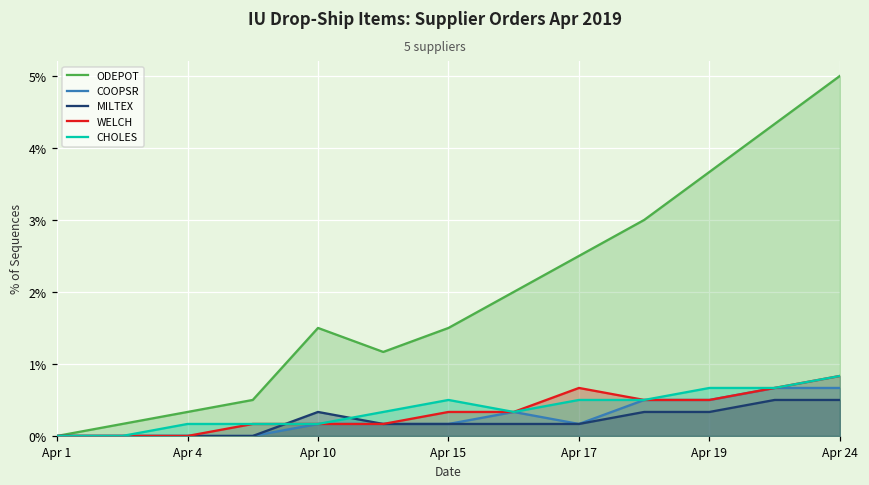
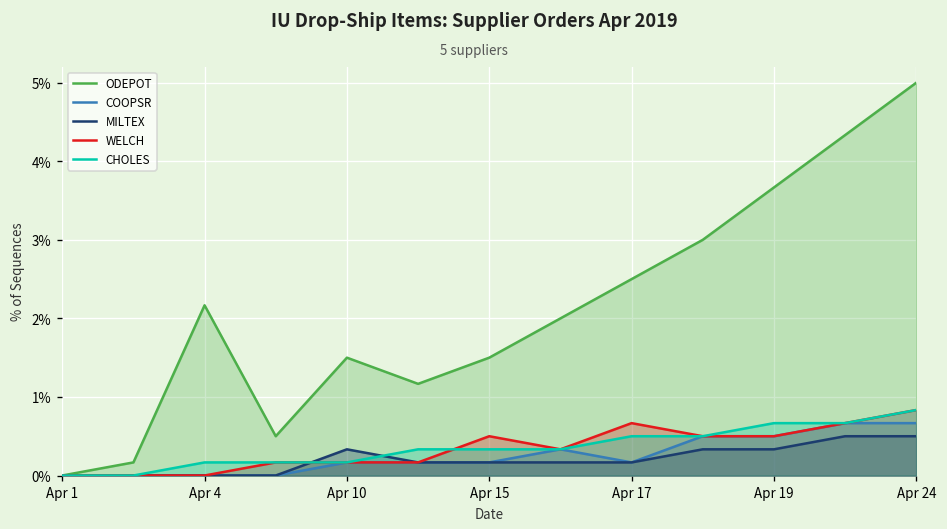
  {
    "ODEPOT": {
-     "Apr 4": "0.3%",
+     "Apr 4": "2.2%",
      "Apr 10": "1.5%",
      "Apr 15": "1.5%",
      "Apr 17": "2.5%",
      "Apr 19": "3.7%",
      "Apr 24": "5.0%"
    },
    "COOPSR": {
      "Apr 24": "0.7%"
    },
    "MILTEX": {
      "Apr 10": "0.3%",
      "Apr 19": "0.3%",
      "Apr 24": "0.5%"
    },
    "WELCH": {
-     "Apr 15": "0.3%",
+     "Apr 15": "0.5%",
      "Apr 17": "0.7%"
    },
    "CHOLES": {
      "Apr 4": "0.2%",
-     "Apr 15": "0.5%",
+     "Apr 15": "0.3%",
      "Apr 17": "0.5%",
      "Apr 19": "0.7%"
    }
  }
